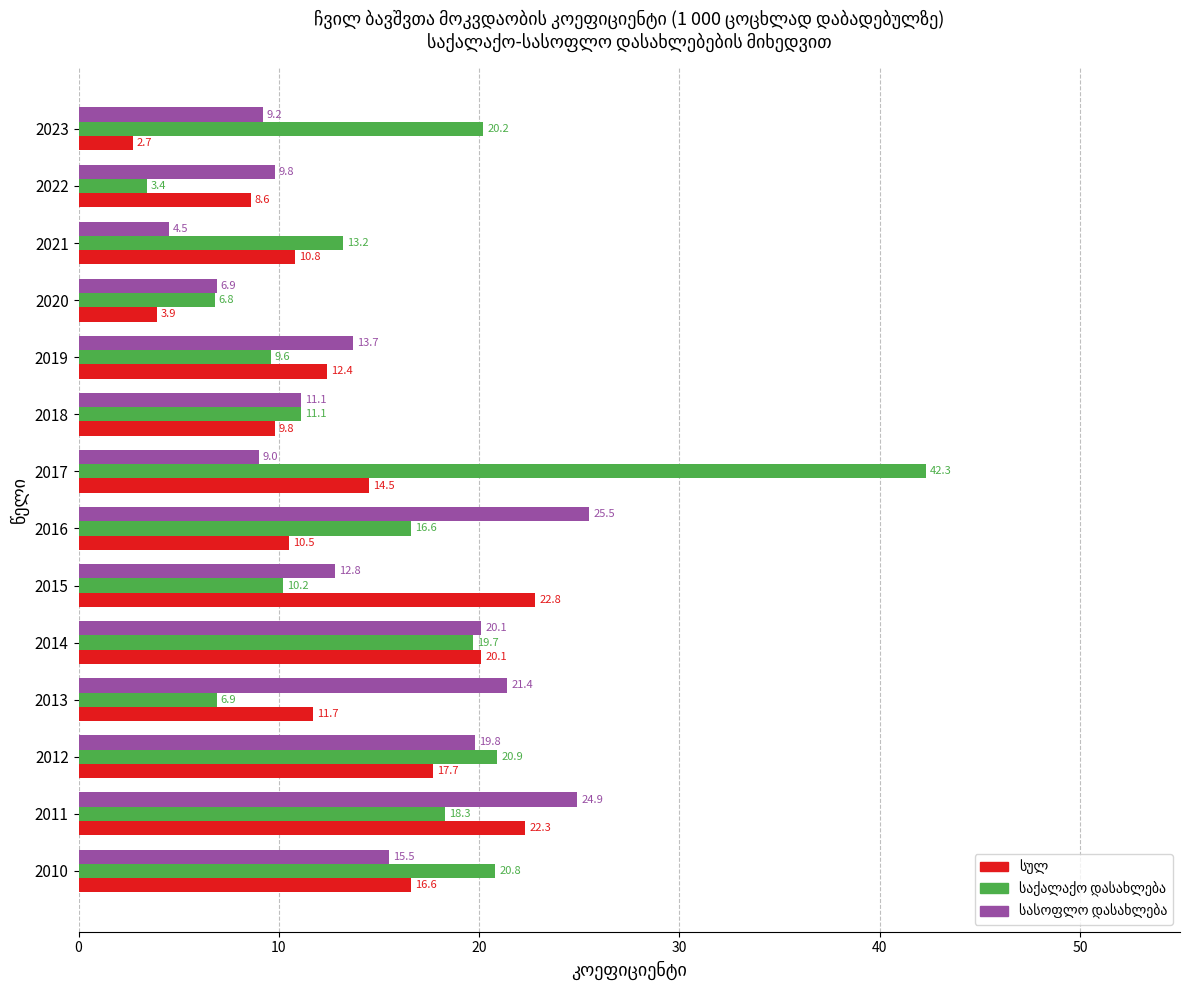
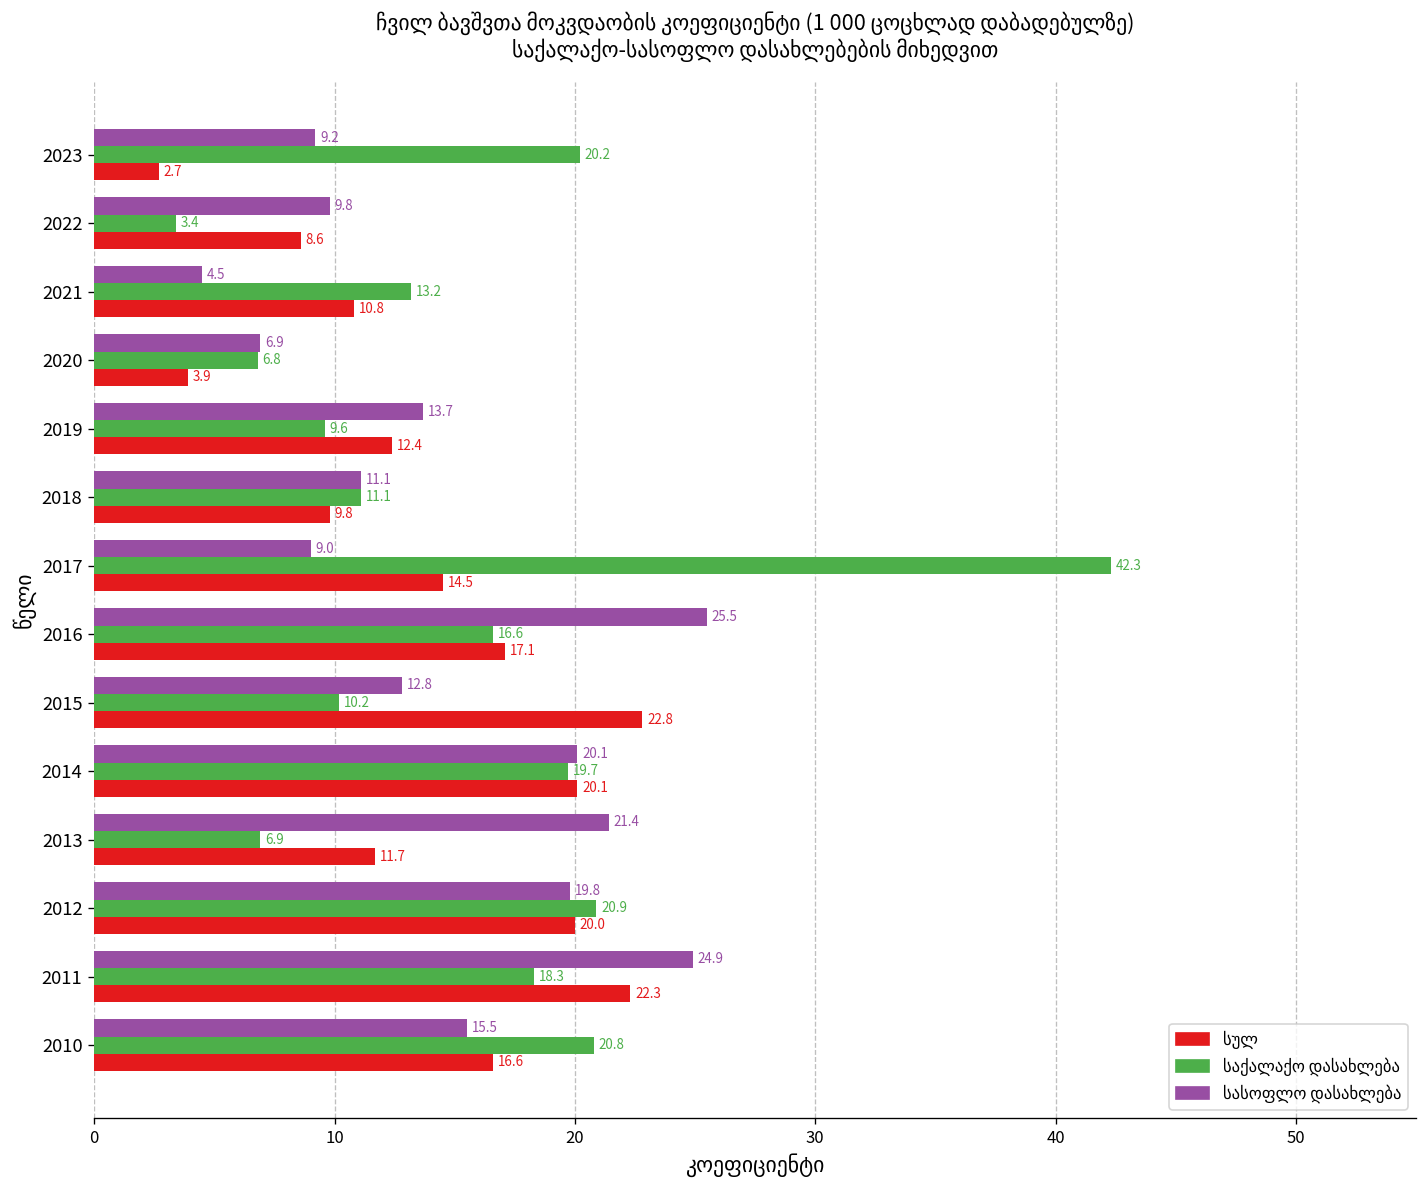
  {
    "სულ": {
      "2023": 2.7,
      "2022": 8.6,
      "2021": 10.8,
      "2020": 3.9,
      "2019": 12.4,
      "2018": 9.8,
      "2017": 14.5,
-     "2016": 10.5,
+     "2016": 17.1,
      "2015": 22.8,
      "2014": 20.1,
      "2013": 11.7,
-     "2012": 17.7,
+     "2012": 20.0,
      "2011": 22.3,
      "2010": 16.6
    },
    "საქალაქო დასახლება": {
      "2023": 20.2,
      "2022": 3.4,
      "2021": 13.2,
      "2020": 6.8,
      "2019": 9.6,
      "2018": 11.1,
      "2017": 42.3,
      "2016": 16.6,
      "2015": 10.2,
      "2014": 19.7,
      "2013": 6.9,
      "2012": 20.9,
      "2011": 18.3,
      "2010": 20.8
    },
    "სასოფლო დასახლება": {
      "2023": 9.2,
      "2022": 9.8,
      "2021": 4.5,
      "2020": 6.9,
      "2019": 13.7,
      "2018": 11.1,
      "2017": 9.0,
      "2016": 25.5,
      "2015": 12.8,
      "2014": 20.1,
      "2013": 21.4,
      "2012": 19.8,
      "2011": 24.9,
      "2010": 15.5
    }
  }
